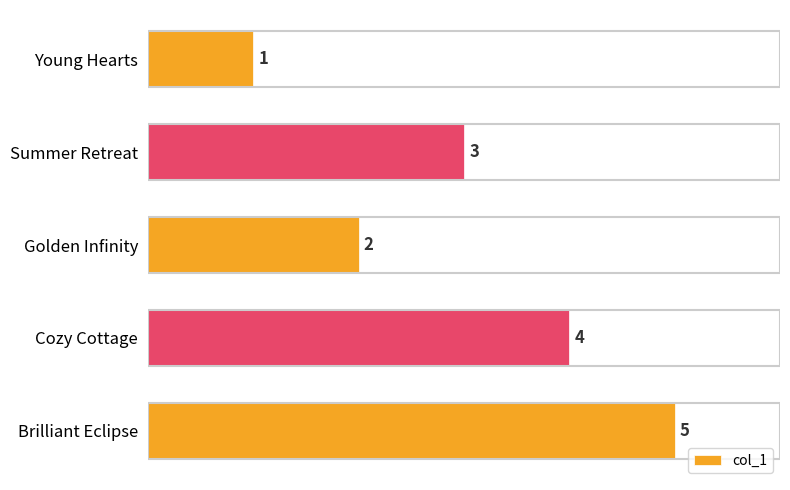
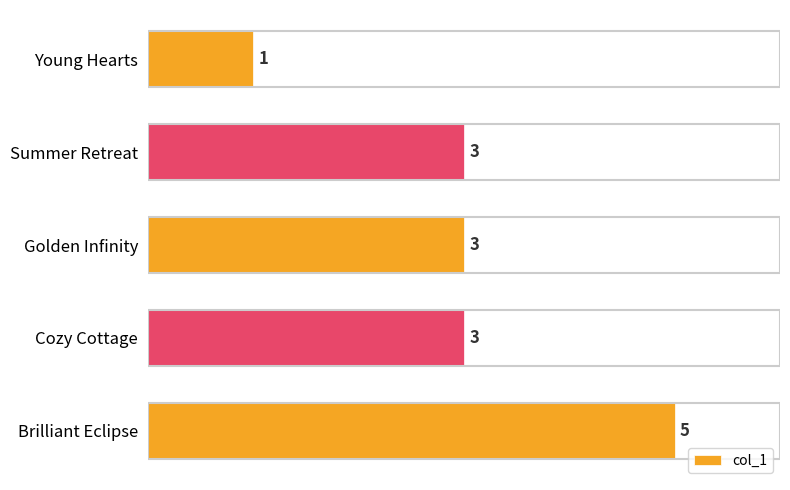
  {
    "Young Hearts": 1,
    "Summer Retreat": 3,
-   "Golden Infinity": 2,
-   "Cozy Cottage": 4,
+   "Golden Infinity": 3,
+   "Cozy Cottage": 3,
    "Brilliant Eclipse": 5
  }
